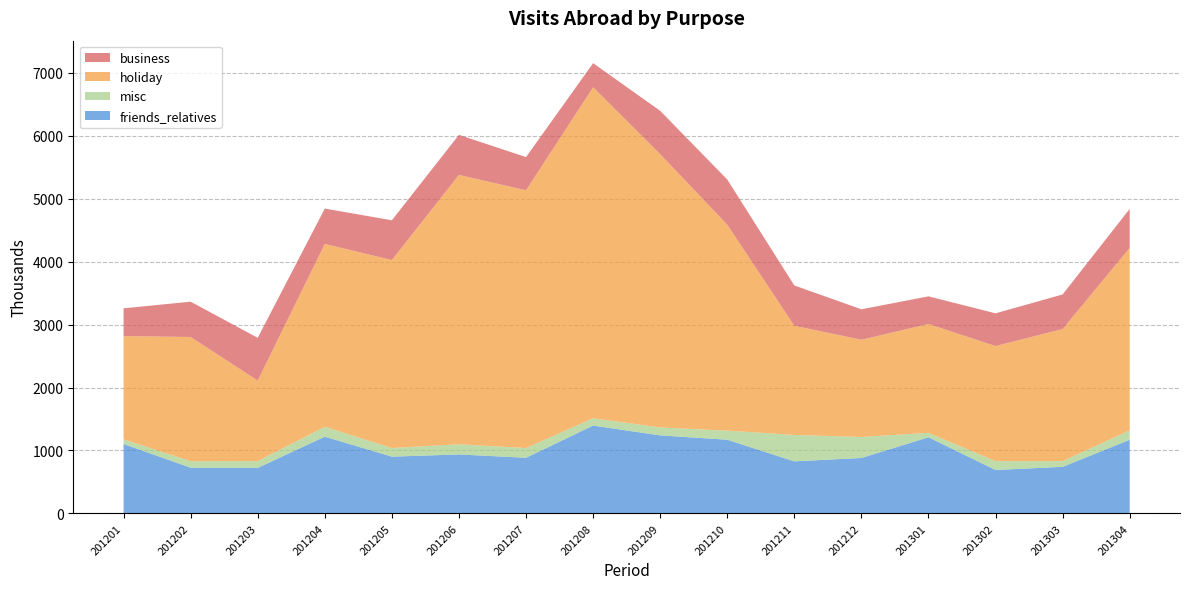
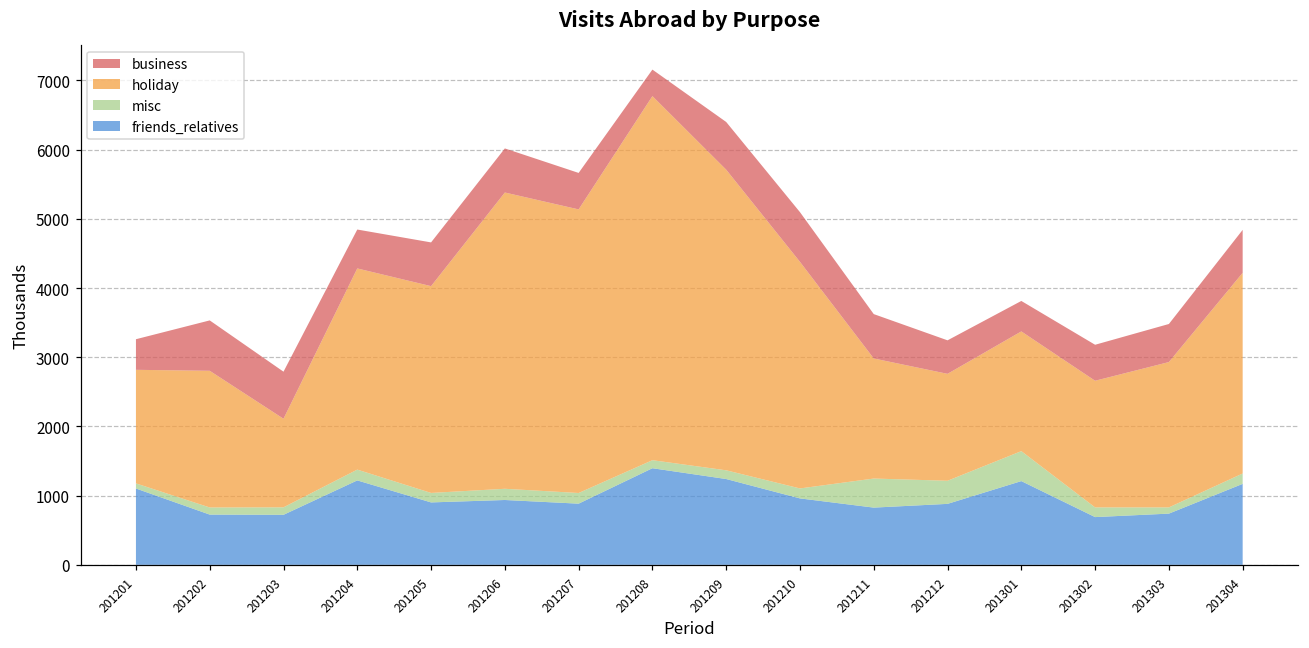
  {
    "friends_relatives": {
      "201201": 1100,
      "201202": 700,
      "201203": 700,
      "201204": 1200,
      "201205": 900,
      "201206": 900,
      "201207": 900,
      "201208": 1400,
      "201209": 1200,
-     "201210": 1200,
+     "201210": 1000,
      "201211": 800,
      "201212": 900,
      "201301": 1200,
      "201302": 700,
      "201303": 700,
      "201304": 1200
    },
    "misc": {
      "201201": 100,
      "201202": 100,
      "201203": 100,
      "201204": 200,
      "201205": 100,
      "201206": 200,
      "201207": 200,
      "201208": 100,
      "201209": 100,
      "201210": 100,
      "201211": 400,
      "201212": 300,
-     "201301": 100,
+     "201301": 400,
      "201302": 100,
      "201303": 100,
      "201304": 200
    },
    "holiday": {
      "201201": 1600,
      "201202": 2000,
      "201203": 1300,
      "201204": 2900,
      "201205": 3000,
      "201206": 4300,
      "201207": 4100,
      "201208": 5300,
      "201209": 4300,
      "201210": 3300,
      "201211": 1700,
      "201212": 1500,
      "201301": 1700,
      "201302": 1800,
      "201303": 2100,
      "201304": 2900
    },
    "business": {
      "201201": 400,
-     "201202": 600,
+     "201202": 700,
      "201203": 700,
      "201204": 600,
      "201205": 600,
      "201206": 600,
      "201207": 500,
      "201208": 400,
      "201209": 700,
      "201210": 700,
      "201211": 600,
      "201212": 500,
      "201301": 400,
      "201302": 500,
      "201303": 600,
      "201304": 600
    }
  }
